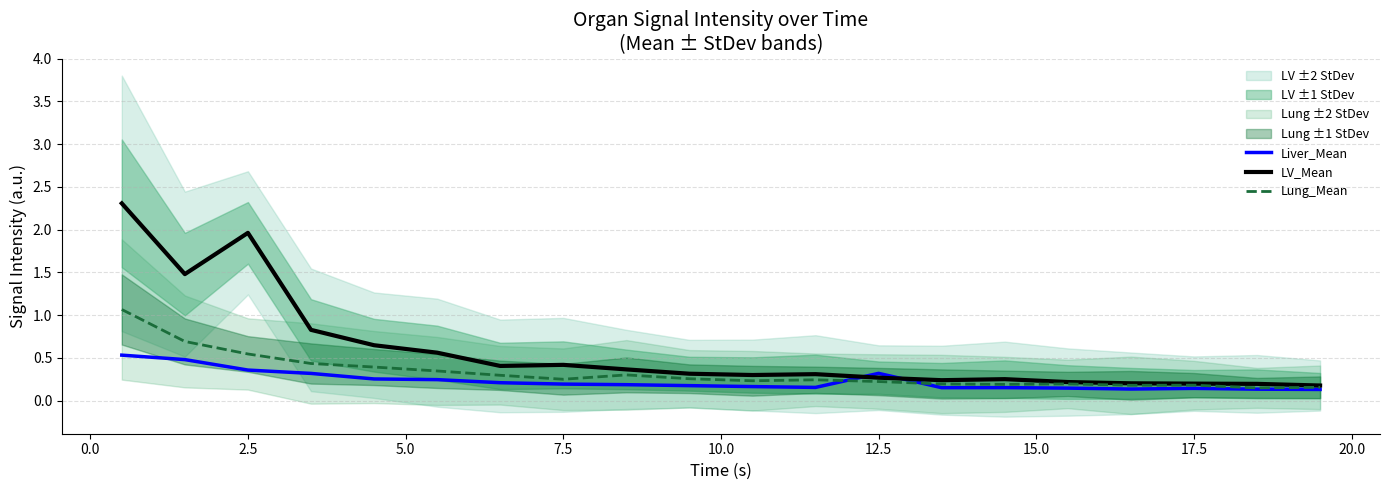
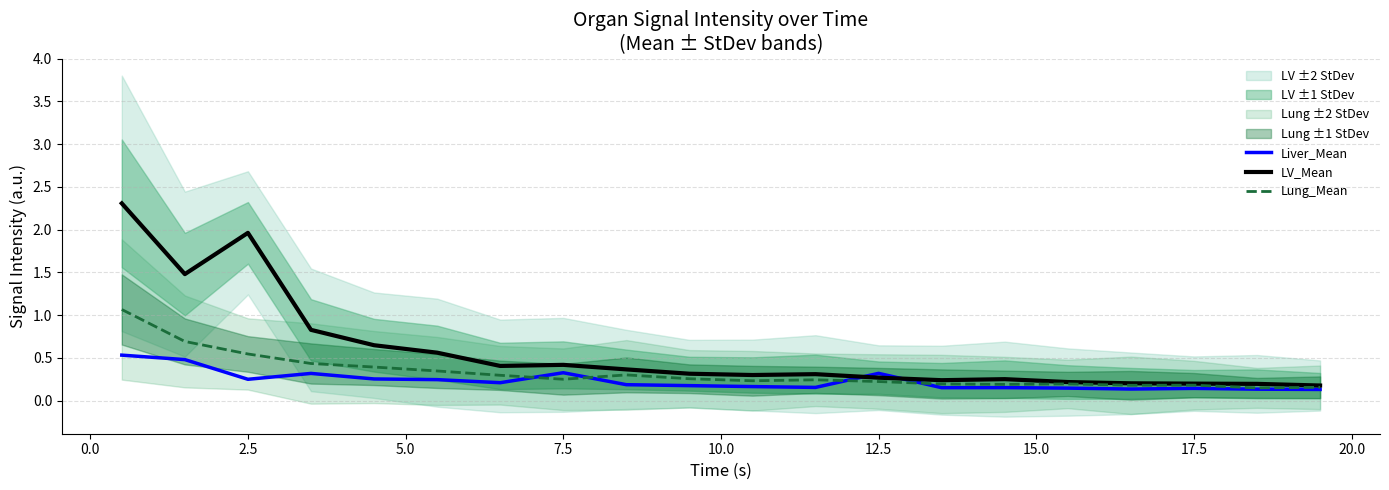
  {
    "Liver_Mean": {
-     "2.5": 0.4,
-     "7.5": 0.2,
+     "2.5": 0.3,
+     "7.5": 0.3,
      "12.5": 0.3,
      "17.5": 0.1
    },
    "LV_Mean": {
      "2.5": 2.0,
      "12.5": 0.3
    }
  }
